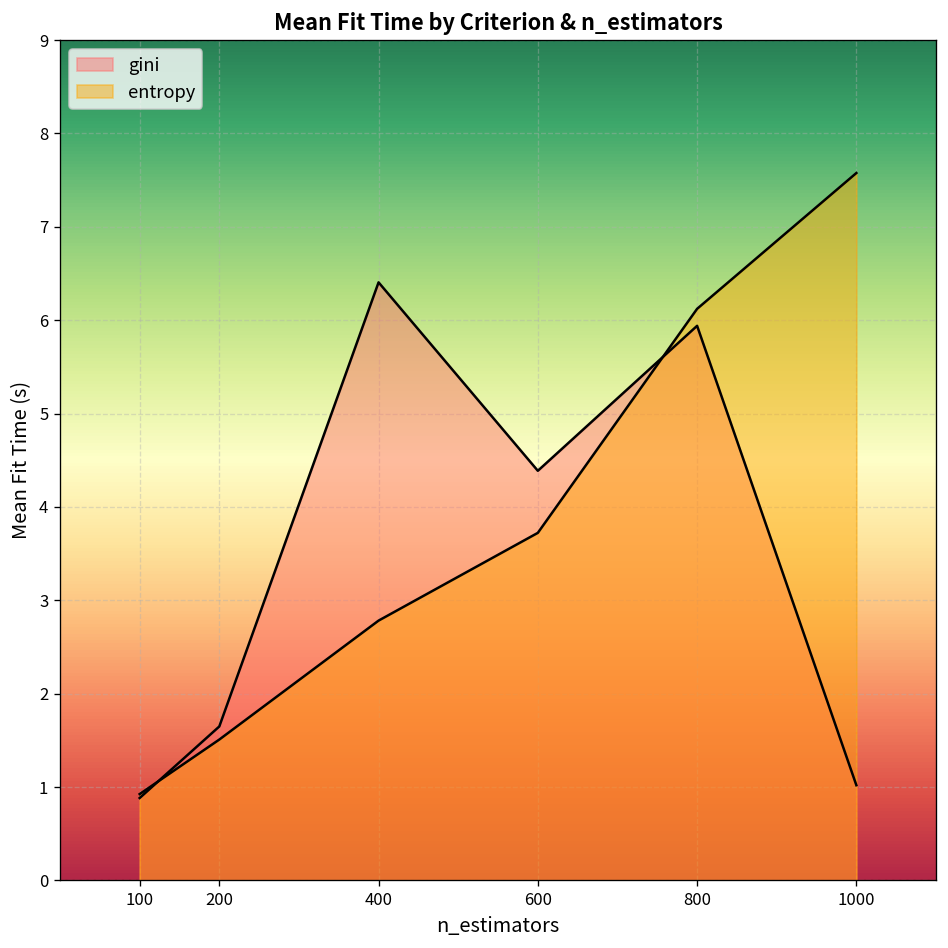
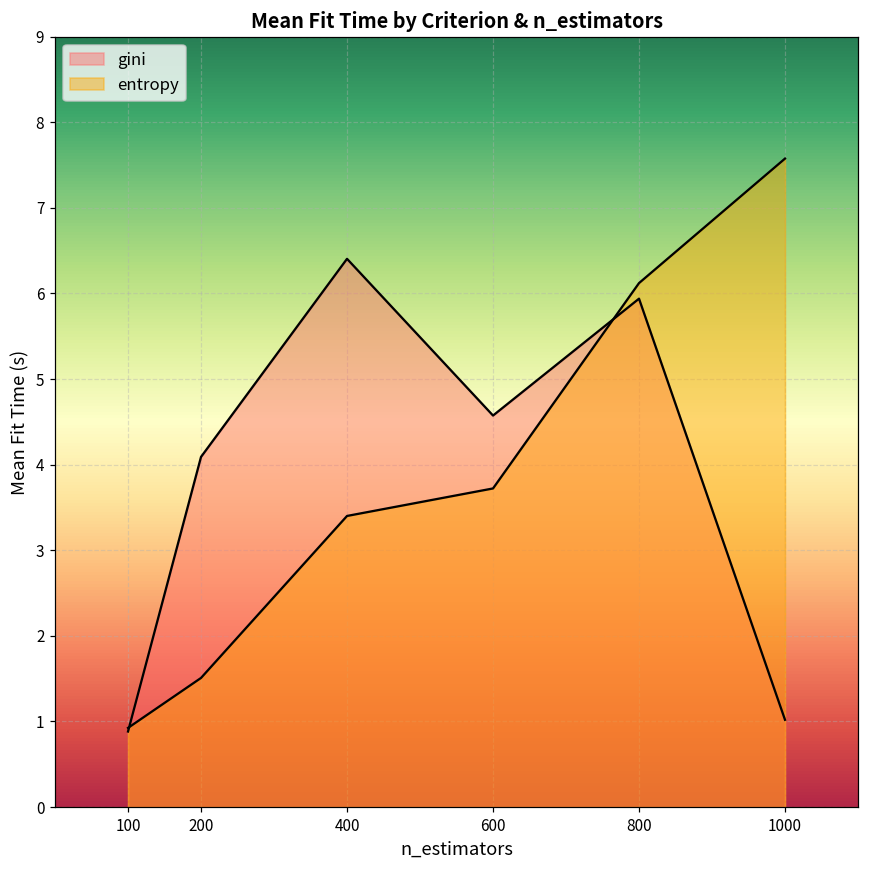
  {
    "gini": {
      "100": 0.9,
-     "200": 1.6,
+     "200": 4.1,
      "400": 6.4,
-     "600": 4.4,
+     "600": 4.6,
      "800": 5.9,
      "1000": 1.0
    },
    "entropy": {
      "100": 0.9,
      "200": 1.5,
-     "400": 2.8,
+     "400": 3.4,
      "600": 3.7,
      "800": 6.1,
      "1000": 7.6
    }
  }
